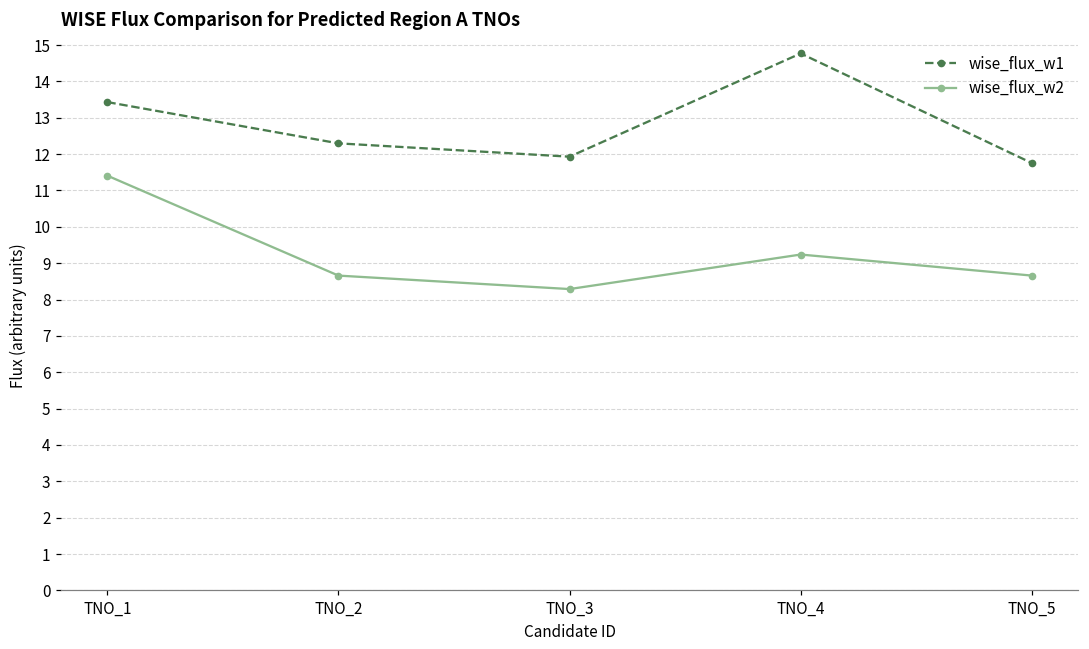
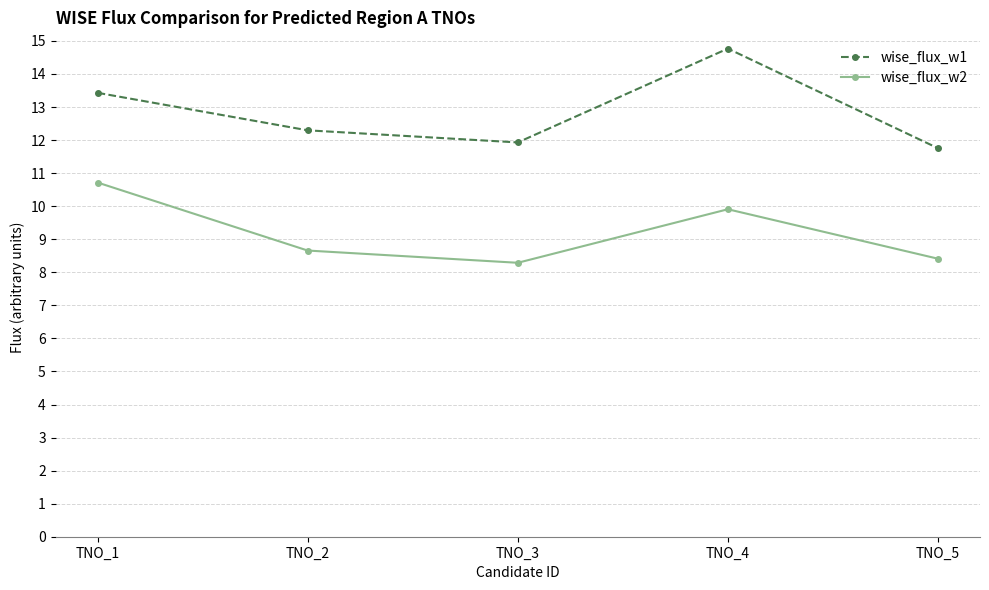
  {
    "wise_flux_w1": {
      "TNO_1": 13.4,
      "TNO_2": 12.3,
      "TNO_3": 11.9,
      "TNO_4": 14.8,
      "TNO_5": 11.8
    },
    "wise_flux_w2": {
-     "TNO_1": 11.4,
+     "TNO_1": 10.7,
      "TNO_2": 8.7,
      "TNO_3": 8.3,
-     "TNO_4": 9.2,
-     "TNO_5": 8.7
+     "TNO_4": 9.9,
+     "TNO_5": 8.4
    }
  }
